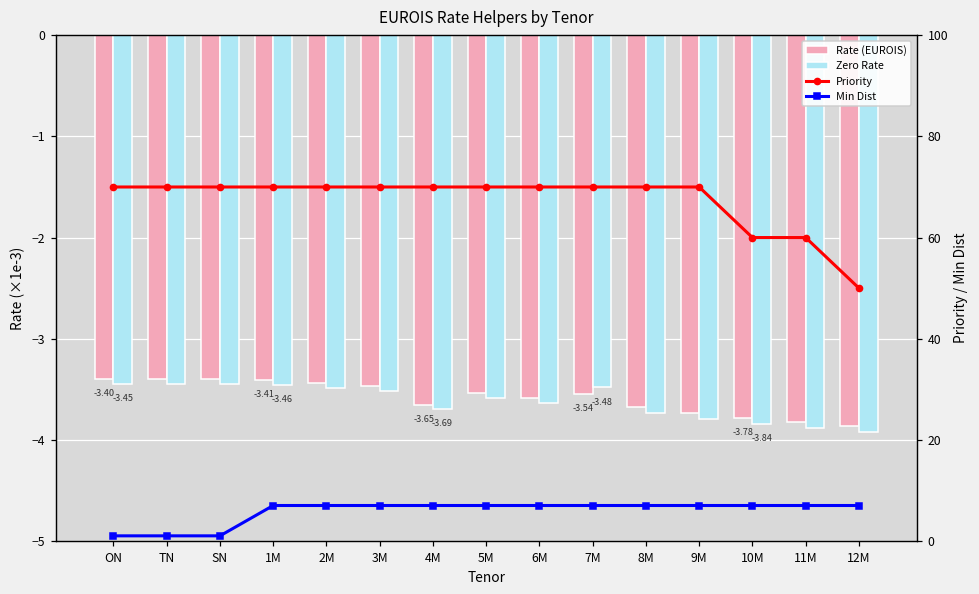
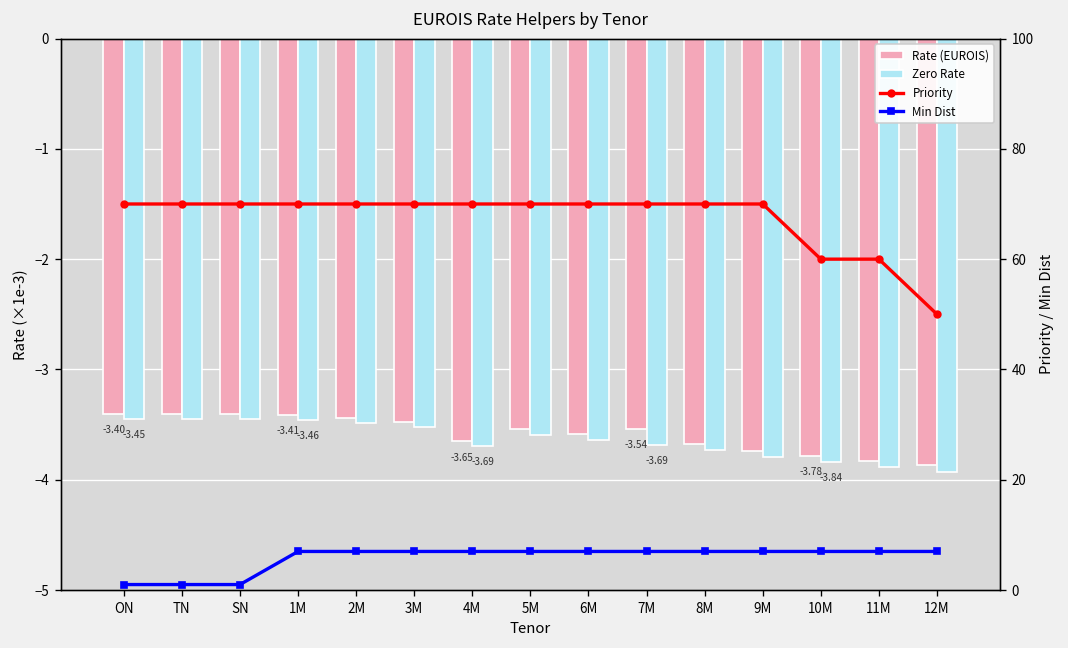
  {
    "Rate (EUROIS)": {
      "ON": -3.40,
      "1M": -3.41,
      "4M": -3.65,
      "7M": -3.54,
      "10M": -3.78
    },
    "Zero Rate": {
      "ON": -3.45,
      "1M": -3.46,
      "4M": -3.69,
-     "7M": -3.48,
+     "7M": -3.69,
      "10M": -3.84
    }
  }
